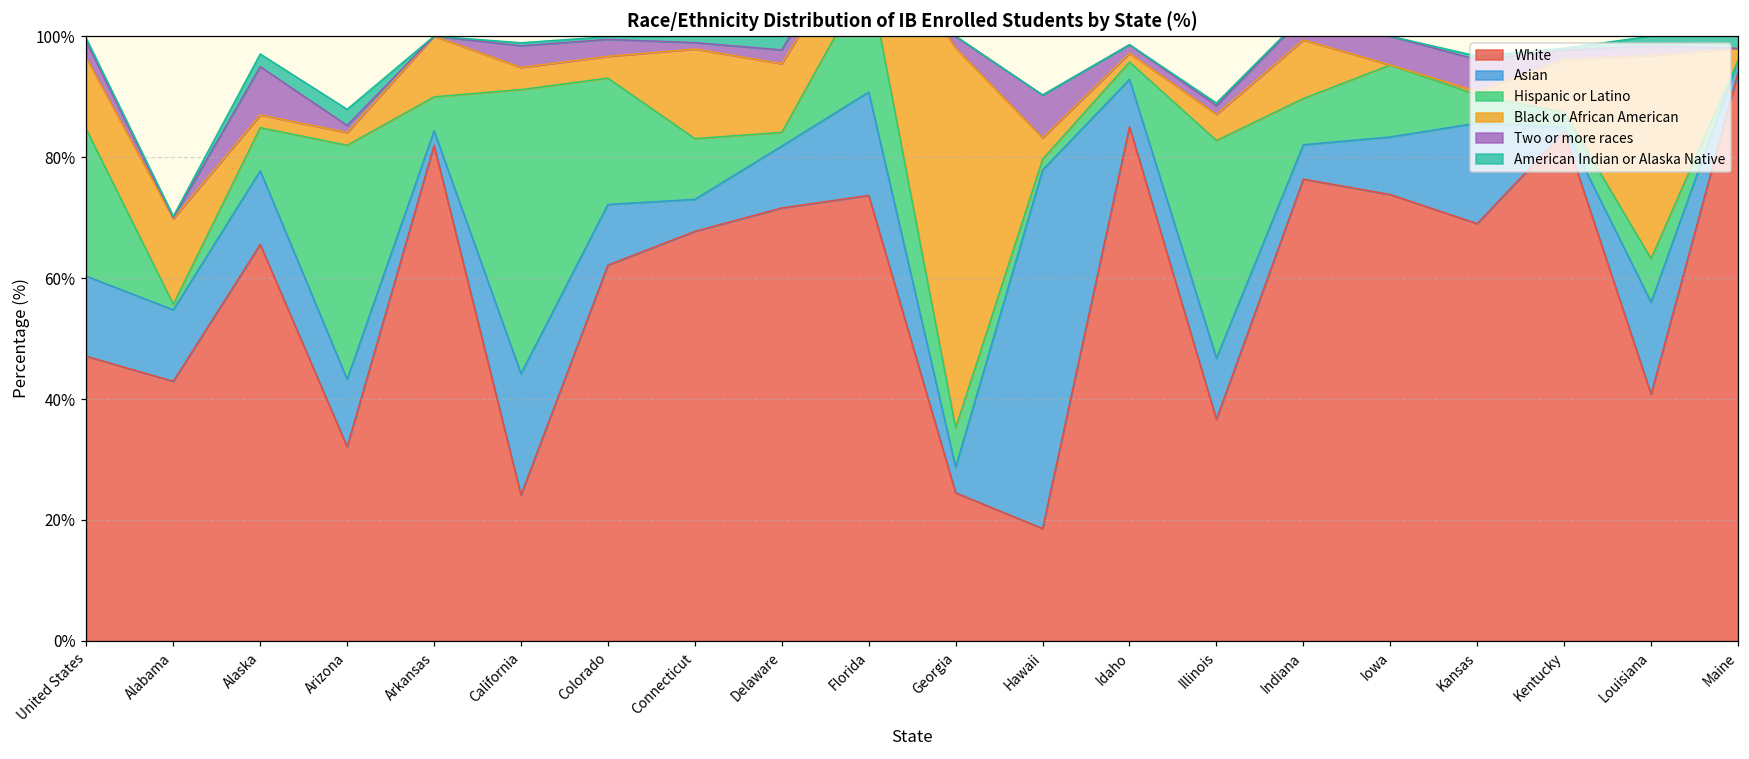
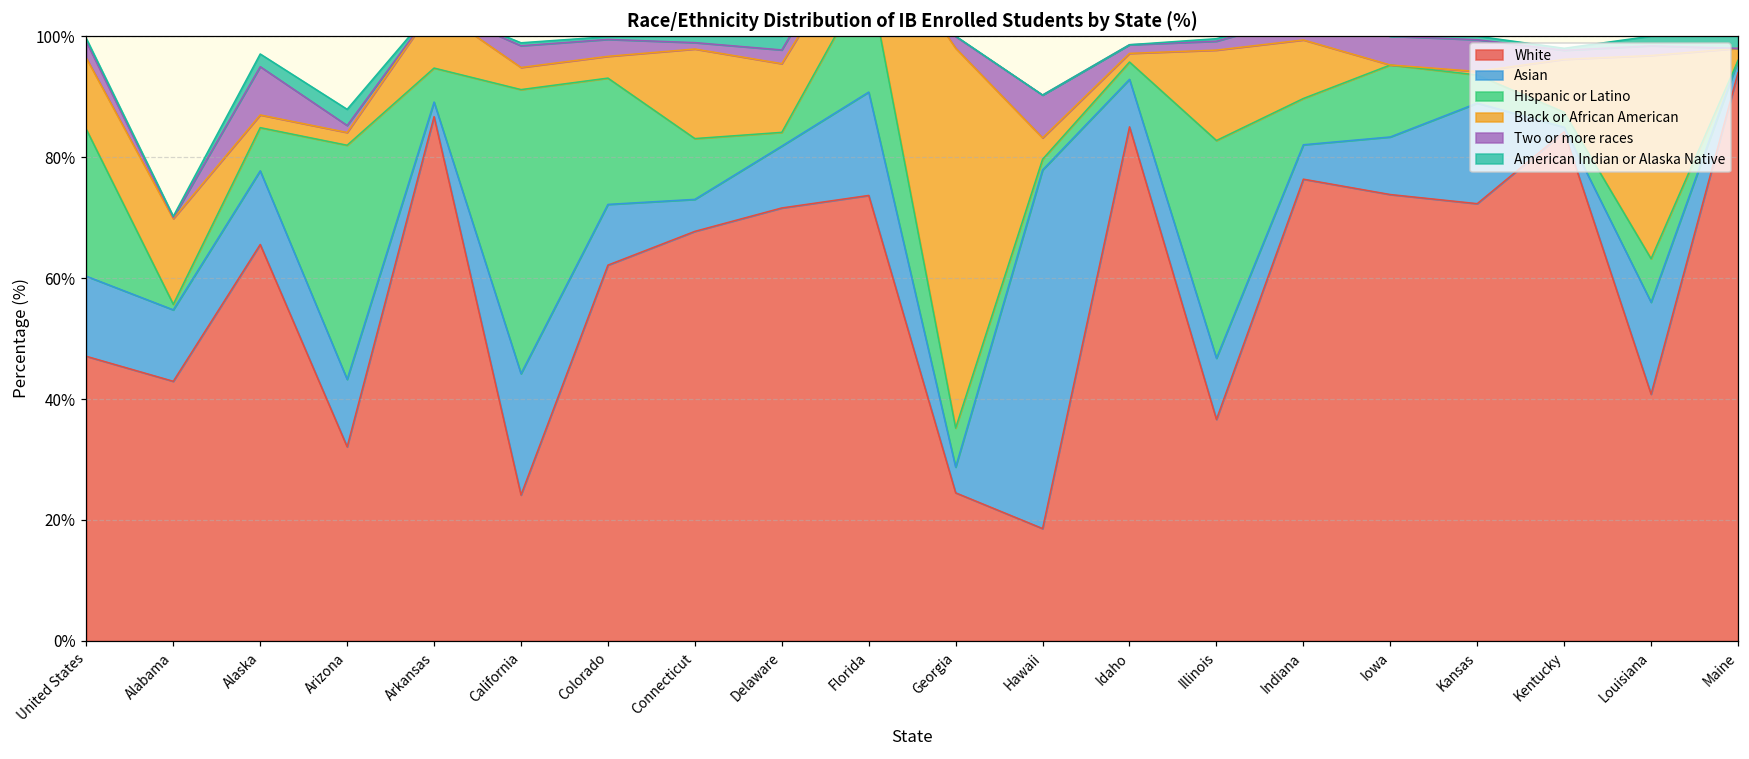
  {
    "White": {
      "United States": "47%",
      "Alabama": "43%",
      "Alaska": "66%",
      "Arizona": "32%",
-     "Arkansas": "82%",
+     "Arkansas": "87%",
      "California": "24%",
      "Colorado": "62%",
      "Connecticut": "68%",
      "Delaware": "72%",
      "Florida": "74%",
      "Georgia": "24%",
      "Hawaii": "19%",
      "Idaho": "85%",
      "Illinois": "37%",
      "Indiana": "76%",
      "Iowa": "74%",
-     "Kansas": "69%",
+     "Kansas": "72%",
      "Louisiana": "41%",
      "Maine": "94%"
    },
    "Asian": {
      "United States": "13%",
      "Alabama": "12%",
      "Alaska": "12%",
      "Arizona": "11%",
      "Arkansas": "2%",
      "California": "20%",
      "Colorado": "10%",
      "Connecticut": "5%",
      "Delaware": "10%",
      "Florida": "17%",
      "Georgia": "4%",
      "Hawaii": "59%",
      "Idaho": "8%",
      "Illinois": "10%",
      "Indiana": "6%",
      "Iowa": "10%",
      "Louisiana": "15%"
    },
    "Black or African American": {
      "United States": "12%",
      "Alaska": "2%",
      "Arizona": "2%",
      "California": "4%",
      "Colorado": "4%",
      "Connecticut": "15%",
      "Delaware": "11%",
      "Georgia": "63%",
      "Hawaii": "4%",
      "Idaho": "1%",
-     "Illinois": "4%",
+     "Illinois": "15%",
      "Indiana": "10%"
    },
    "Two or more races": {
      "United States": "3%",
      "Alaska": "8%",
      "Arizona": "1%",
      "California": "4%",
      "Connecticut": "1%",
      "Delaware": "2%"
    }
  }
